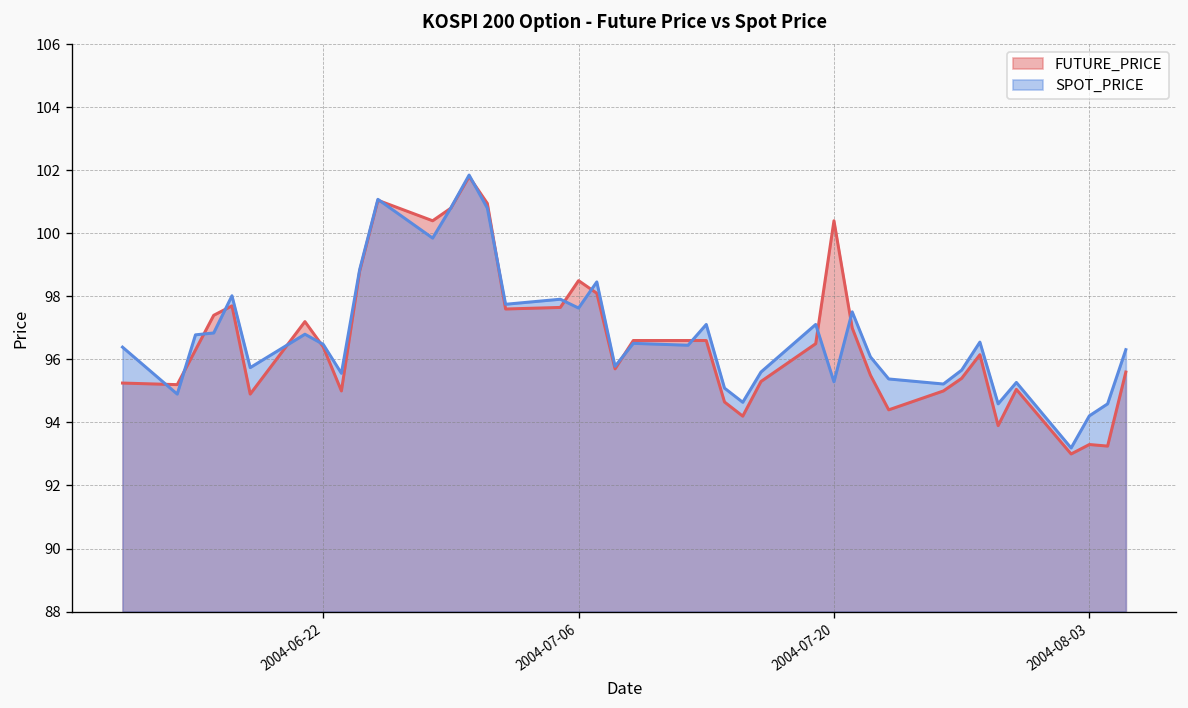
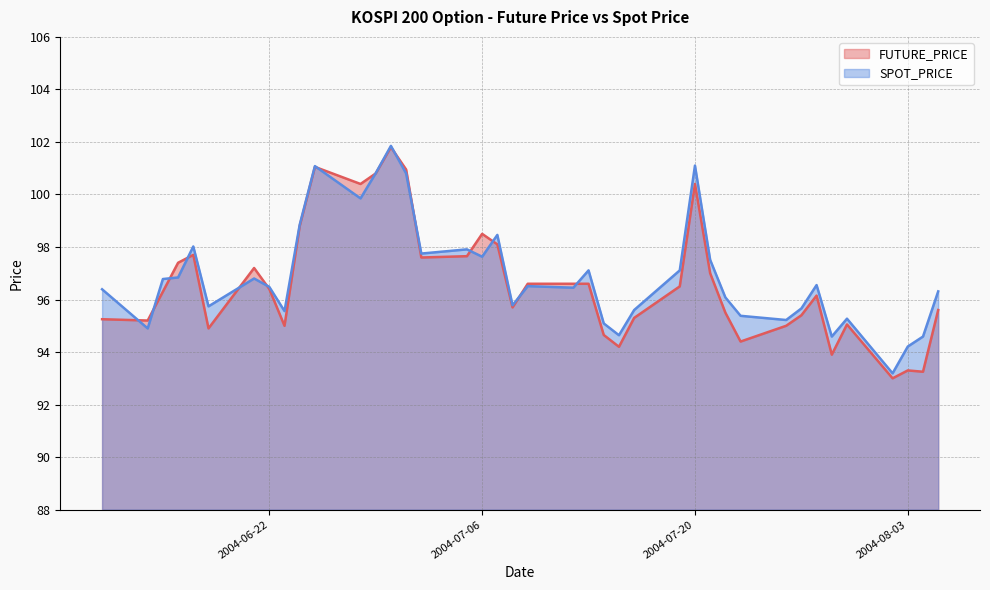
  {
    "FUTURE_PRICE": {
      "2004-07-06": 98.5,
      "2004-07-20": 100.4,
      "2004-08-03": 93.3
    },
    "SPOT_PRICE": {
      "2004-07-06": 97.6,
-     "2004-07-20": 95.3,
+     "2004-07-20": 101.1,
      "2004-08-03": 94.2
    }
  }
